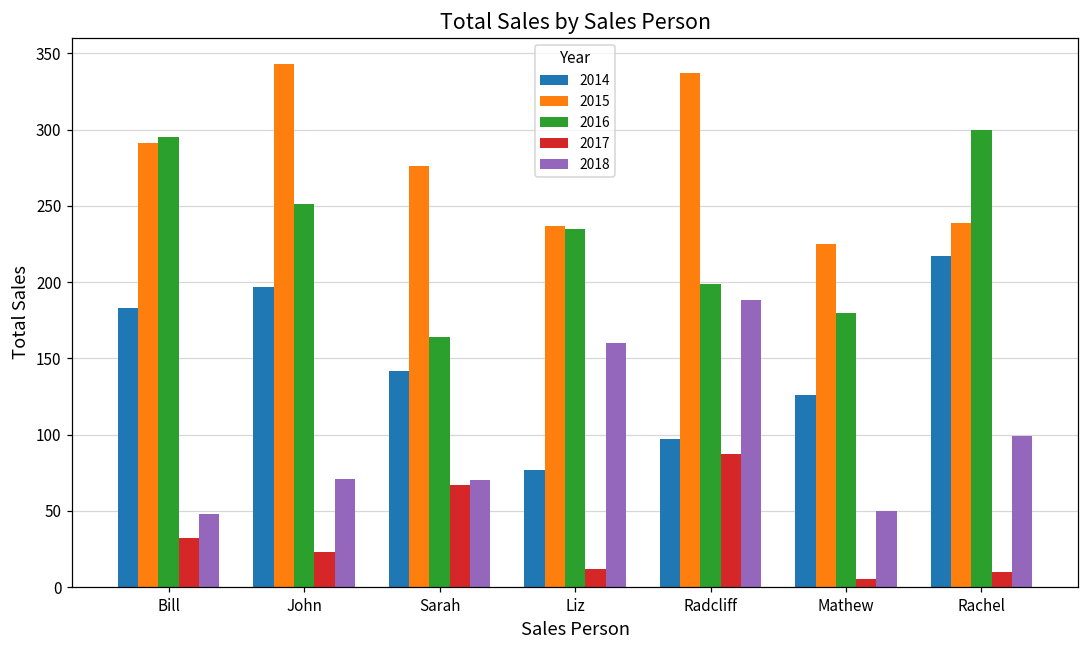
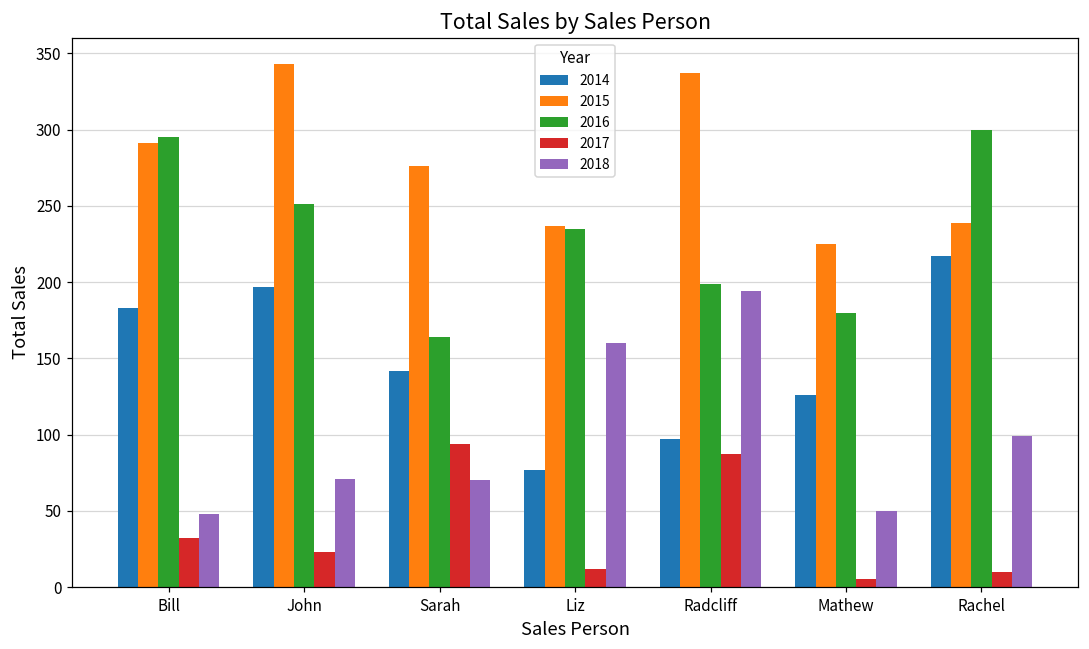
  {
    "2014": {
      "Bill": 183,
      "John": 197,
      "Sarah": 142,
      "Liz": 77,
      "Radcliff": 97,
      "Mathew": 126,
      "Rachel": 217
    },
    "2015": {
      "Bill": 291,
      "John": 343,
      "Sarah": 276,
      "Liz": 237,
      "Radcliff": 337,
      "Mathew": 225,
      "Rachel": 239
    },
    "2016": {
      "Bill": 295,
      "John": 251,
      "Sarah": 164,
      "Liz": 235,
      "Radcliff": 199,
      "Mathew": 180,
      "Rachel": 300
    },
    "2017": {
      "Bill": 32,
      "John": 23,
-     "Sarah": 67,
+     "Sarah": 94,
      "Liz": 12,
      "Radcliff": 87,
      "Mathew": 5,
      "Rachel": 10
    },
    "2018": {
      "Bill": 48,
      "John": 71,
      "Sarah": 70,
      "Liz": 160,
-     "Radcliff": 188,
+     "Radcliff": 194,
      "Mathew": 50,
      "Rachel": 99
    }
  }
